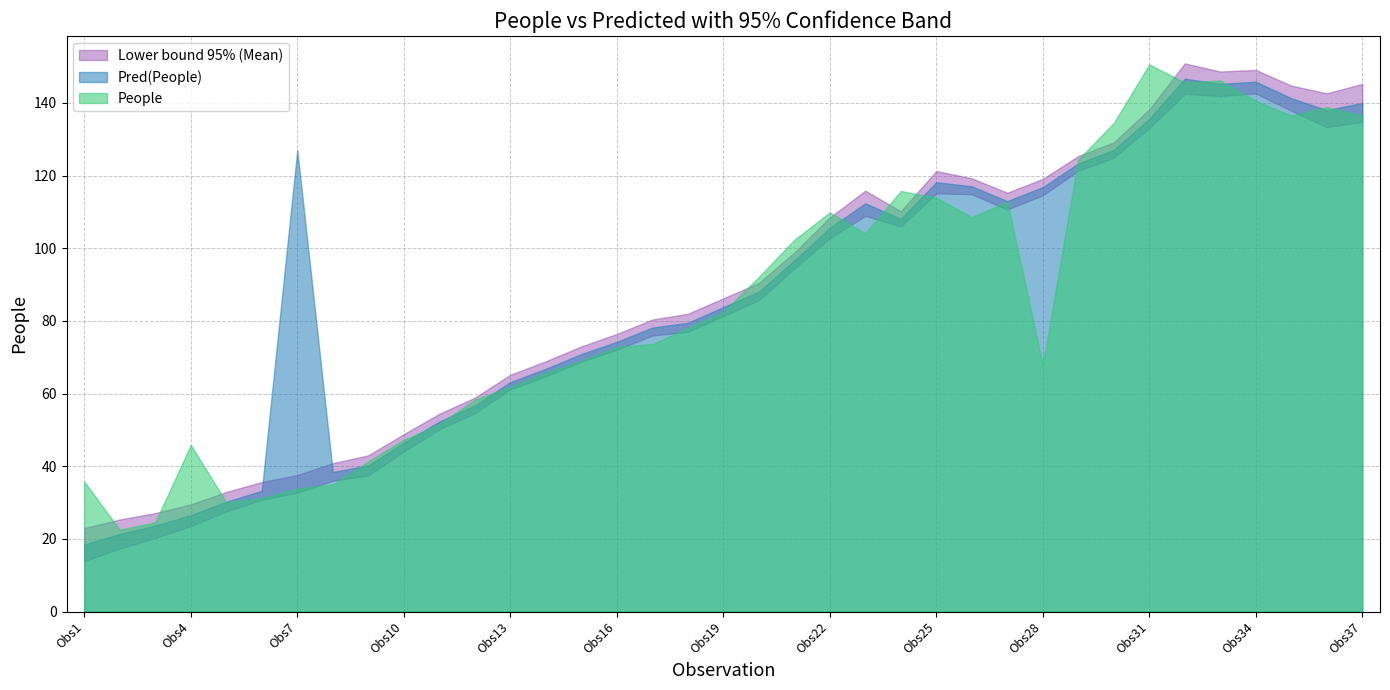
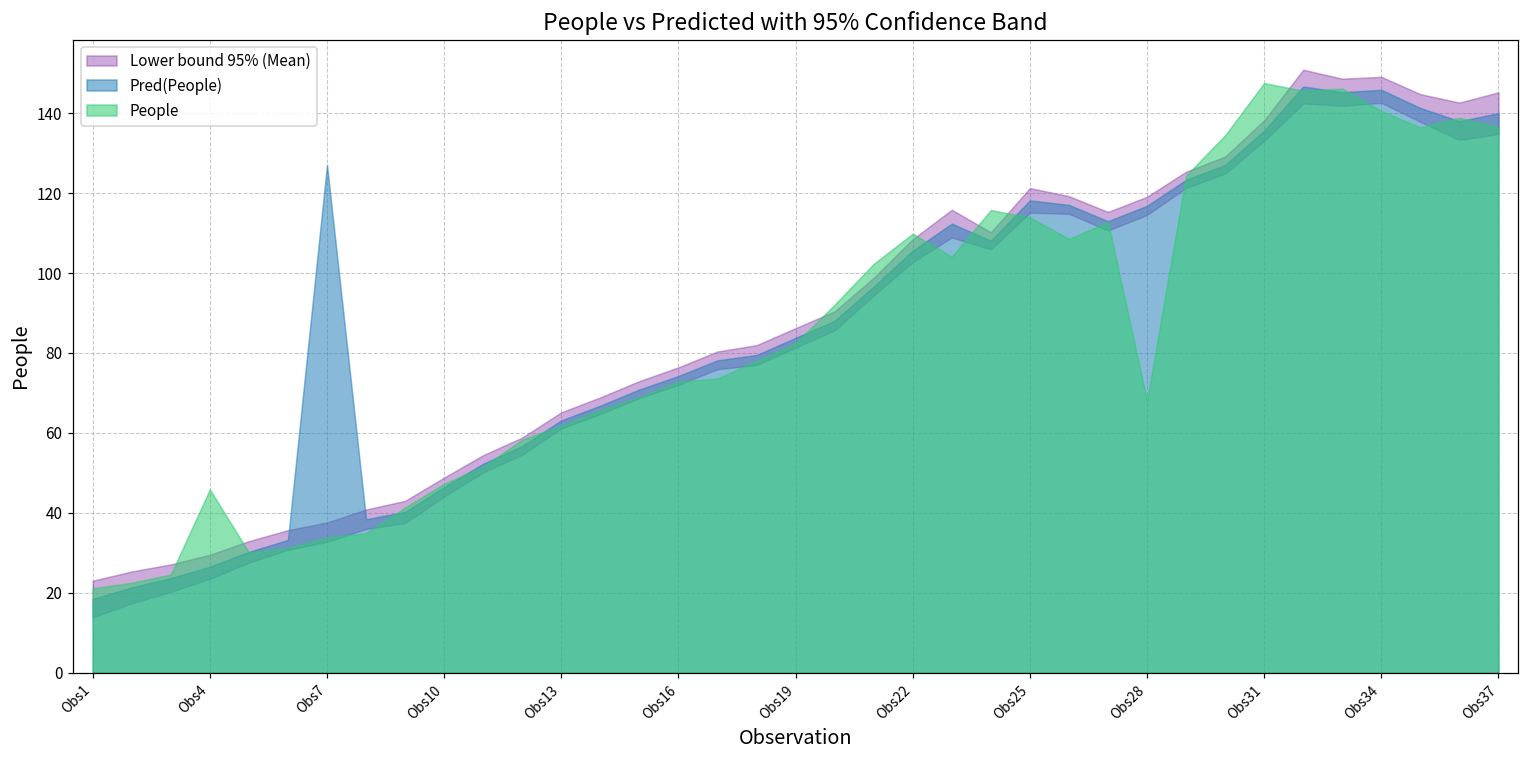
  {
    "Pred(People)": {
      "Obs1": 18,
      "Obs4": 27,
      "Obs7": 127,
      "Obs10": 46,
      "Obs13": 63,
      "Obs16": 74,
      "Obs19": 84,
      "Obs22": 106,
      "Obs25": 118,
      "Obs28": 117,
      "Obs31": 136,
      "Obs34": 146,
      "Obs37": 140
    },
    "People": {
-     "Obs1": 36,
+     "Obs1": 21,
      "Obs4": 46,
      "Obs7": 34,
      "Obs10": 47,
      "Obs13": 62,
      "Obs16": 73,
      "Obs19": 82,
      "Obs22": 110,
      "Obs25": 114,
      "Obs28": 68,
-     "Obs31": 151,
+     "Obs31": 148,
      "Obs34": 141,
      "Obs37": 136
    }
  }
